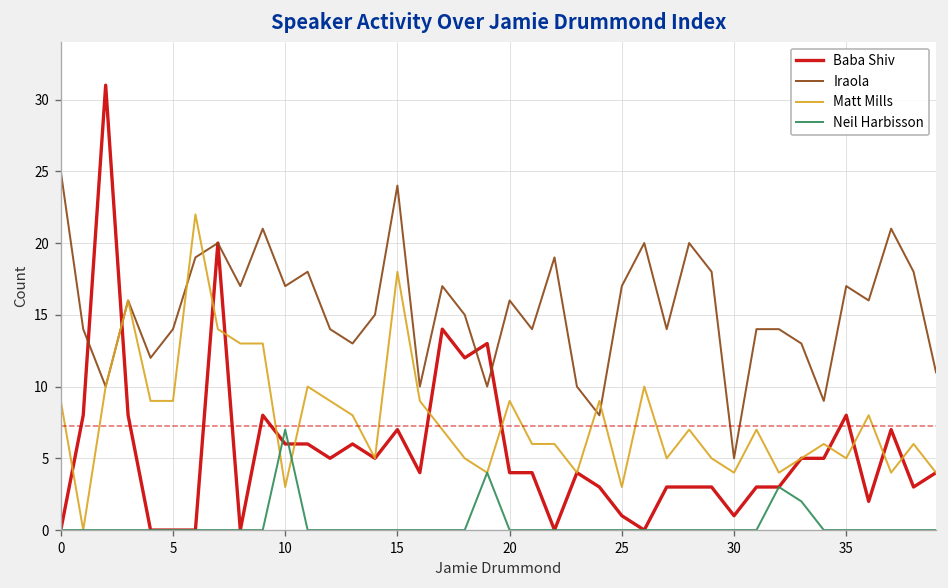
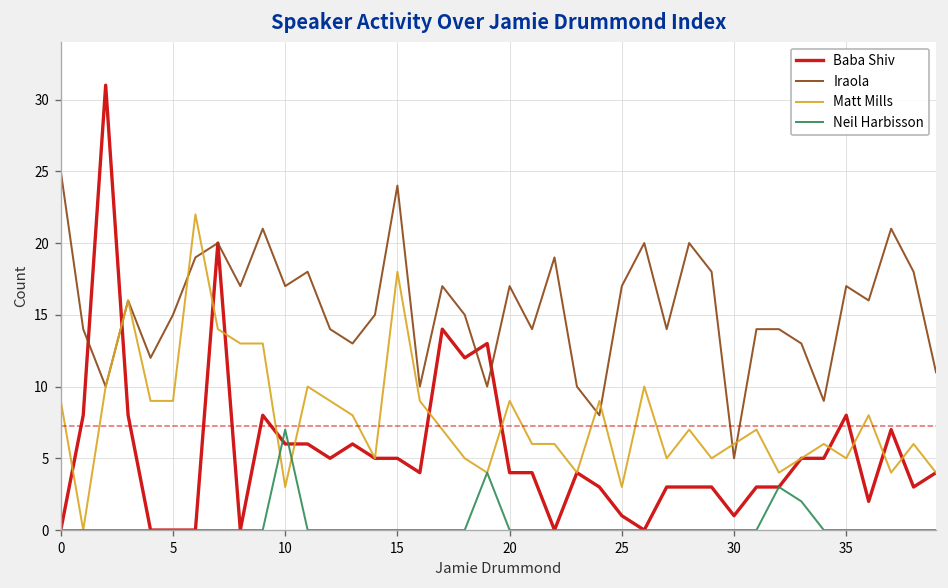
  {
    "Baba Shiv": {
      "10": 6,
-     "15": 7,
+     "15": 5,
      "20": 4,
      "25": 1,
      "30": 1,
      "35": 8
    },
    "Iraola": {
      "0": 25,
-     "5": 14,
+     "5": 15,
      "10": 17,
      "15": 24,
-     "20": 16,
+     "20": 17,
      "25": 17,
      "30": 5,
      "35": 17
    },
    "Matt Mills": {
      "0": 9,
      "5": 9,
      "10": 3,
      "15": 18,
      "20": 9,
      "25": 3,
-     "30": 4,
+     "30": 6,
      "35": 5
    },
    "Neil Harbisson": {
      "10": 7,
      "15": 0,
      "20": 0,
      "25": 0,
      "30": 0,
      "35": 0
    }
  }
